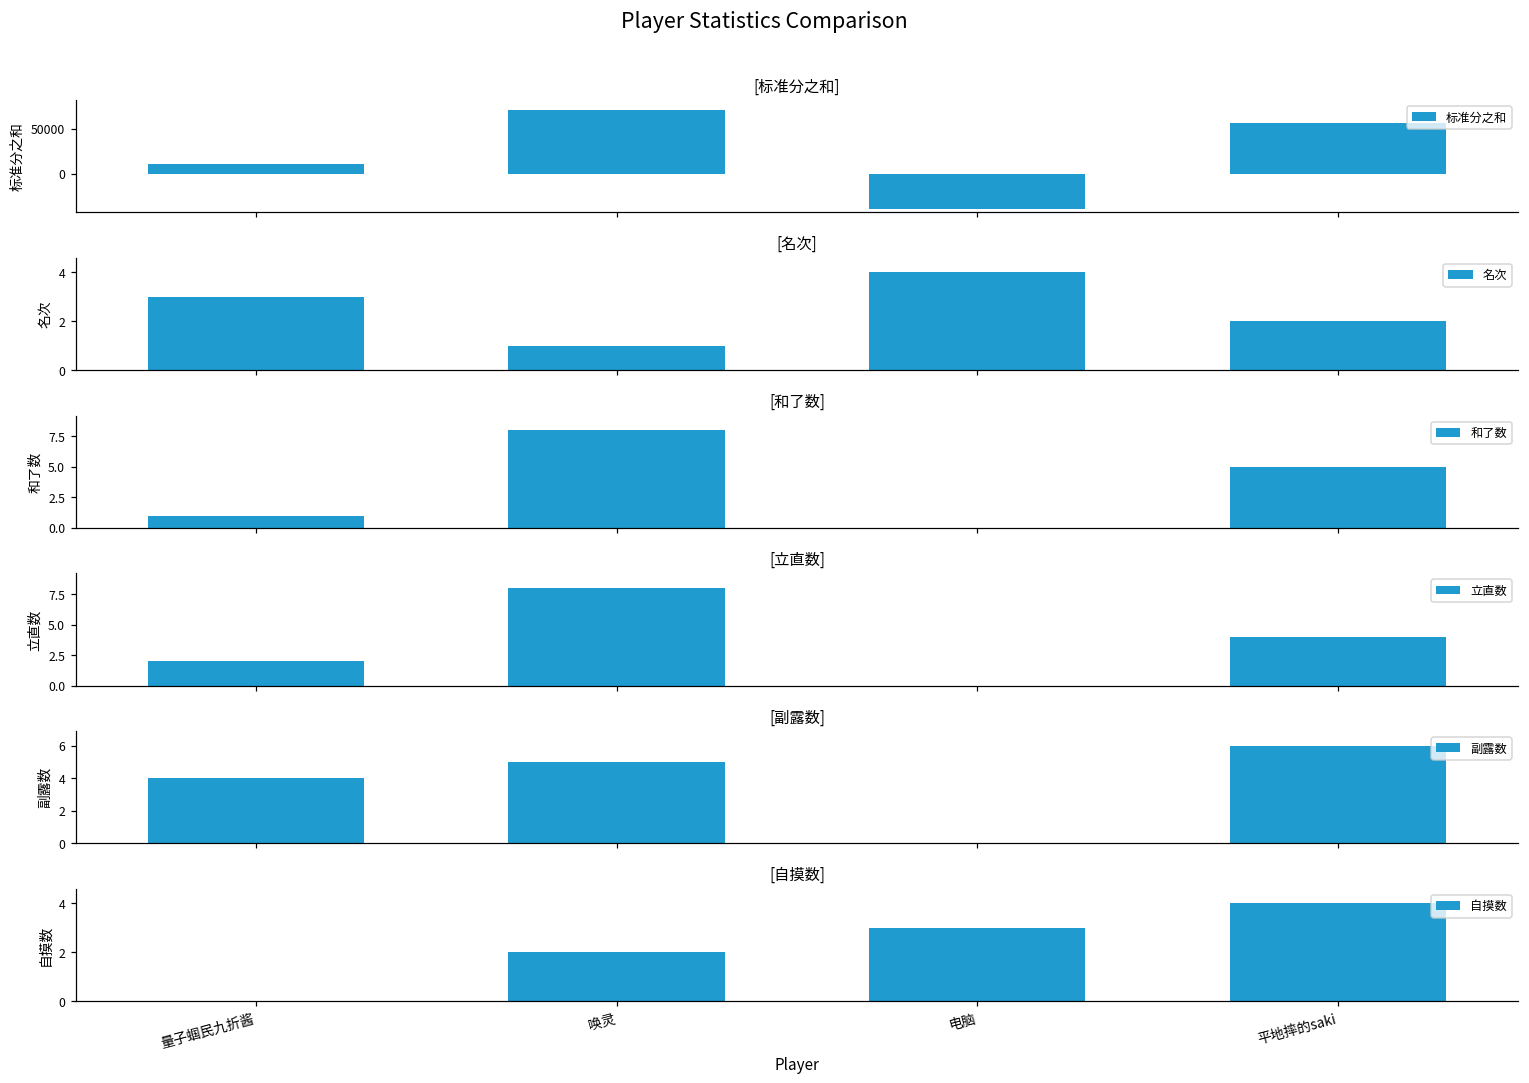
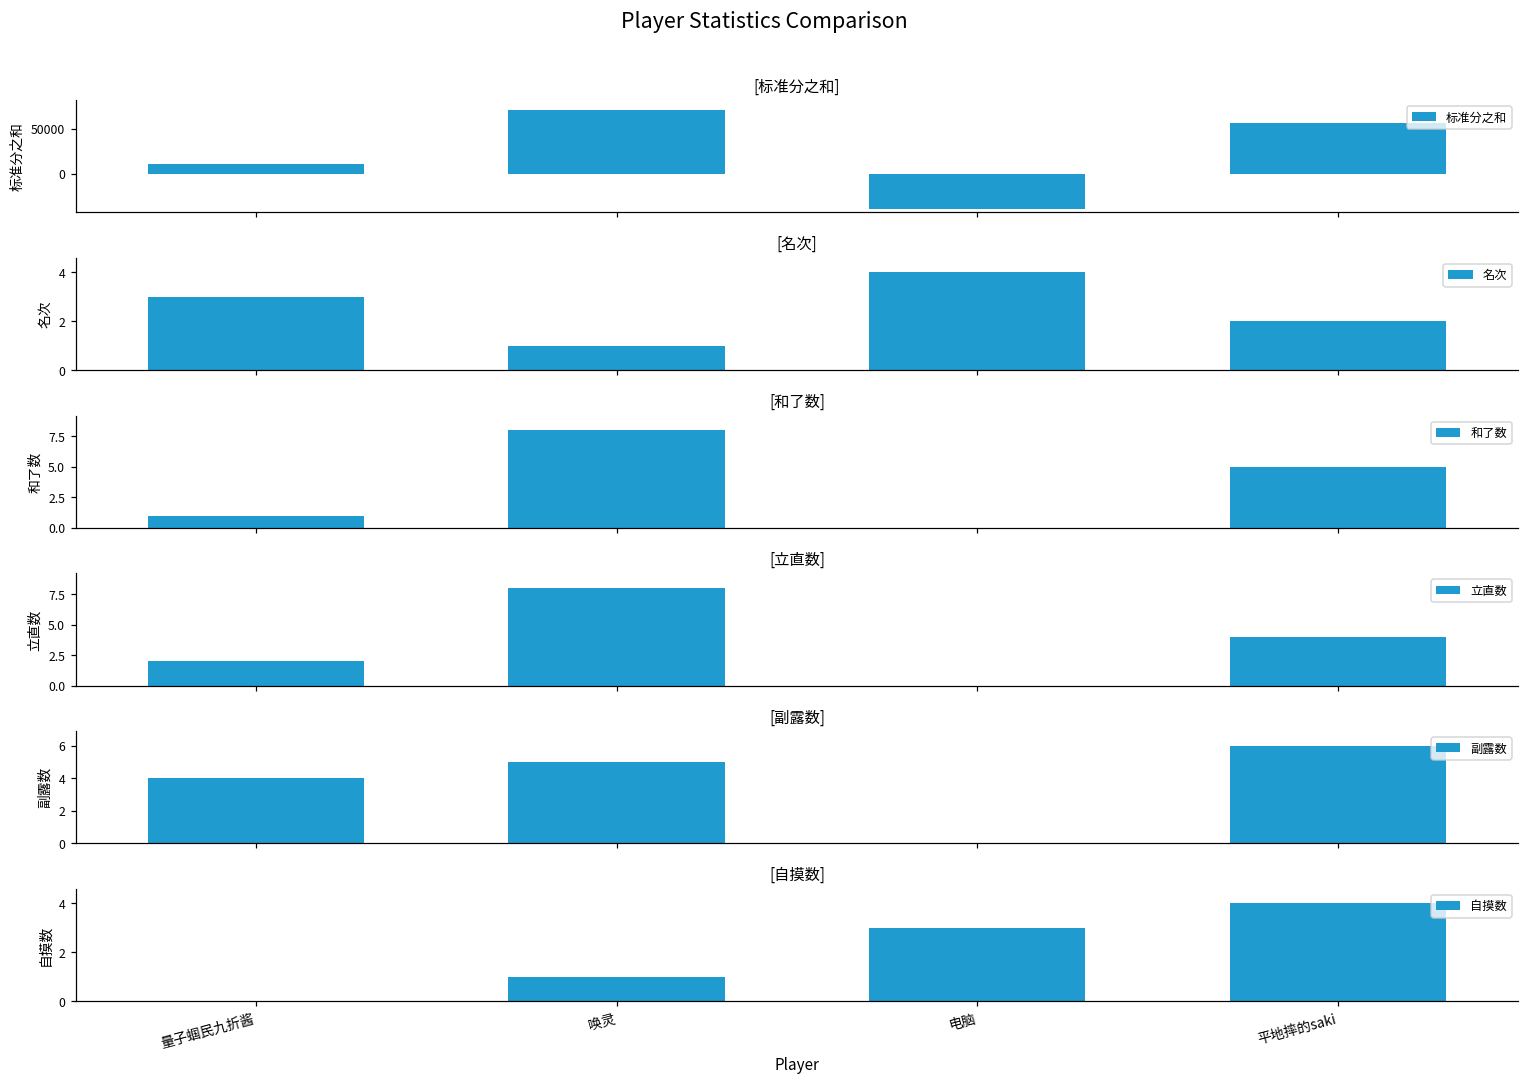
  {
    "[自摸数]": {
      "量子蝈民九折酱": 0,
-     "唤灵": 2,
+     "唤灵": 1,
      "电脑": 3,
      "平地摔的saki": 4
    }
  }
